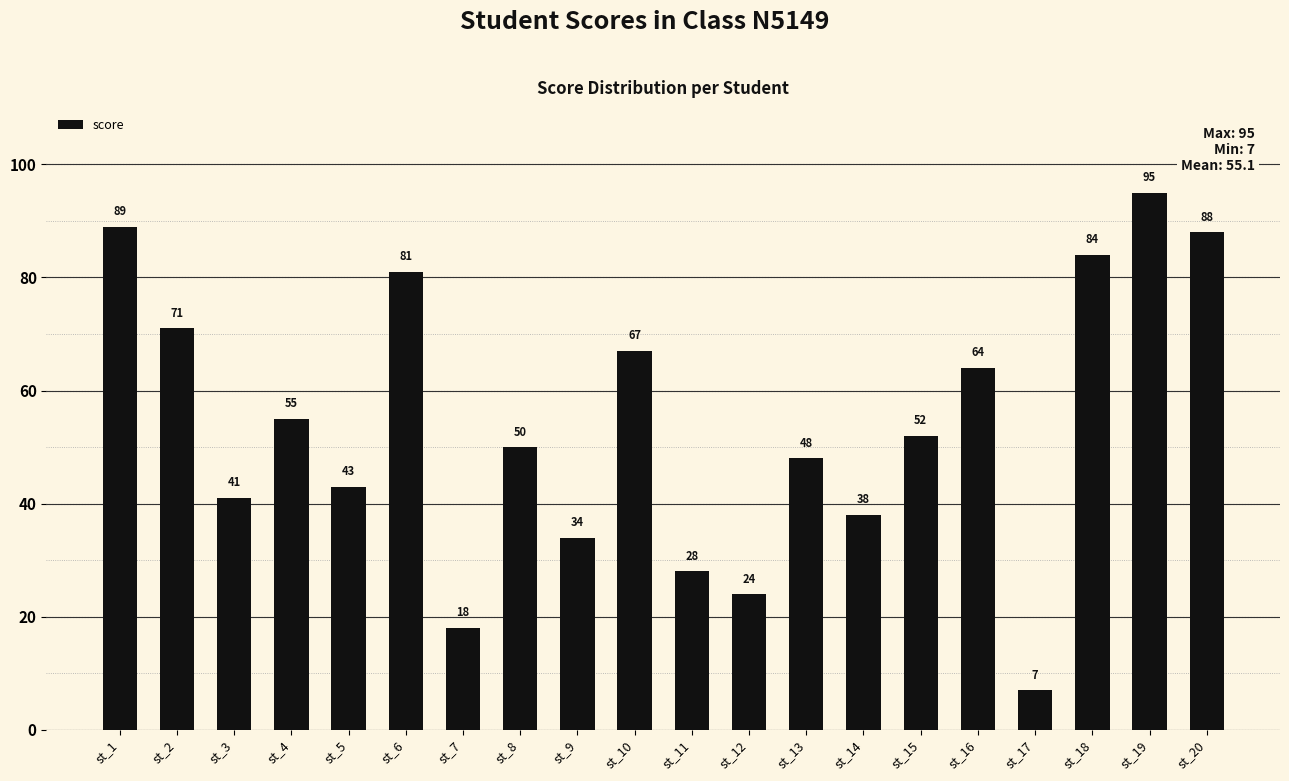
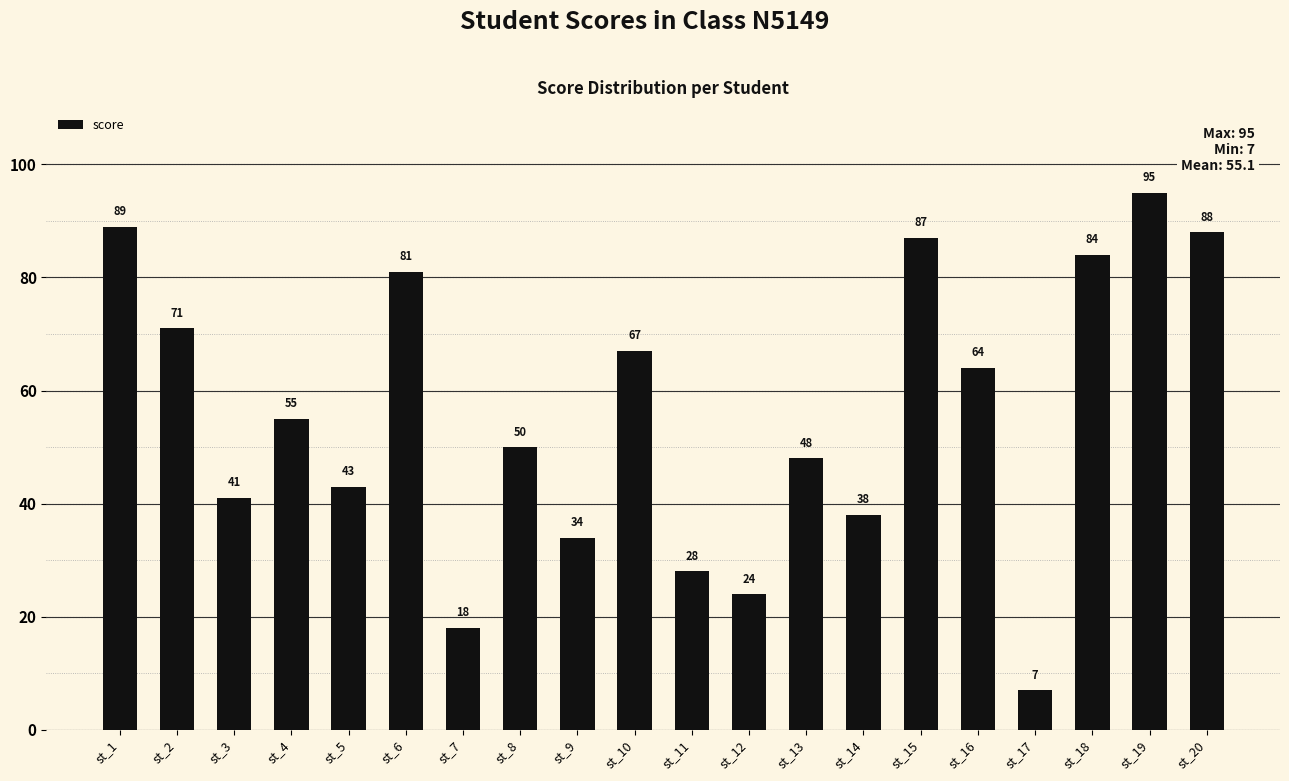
  {
    "st_1": 89,
    "st_2": 71,
    "st_3": 41,
    "st_4": 55,
    "st_5": 43,
    "st_6": 81,
    "st_7": 18,
    "st_8": 50,
    "st_9": 34,
    "st_10": 67,
    "st_11": 28,
    "st_12": 24,
    "st_13": 48,
    "st_14": 38,
-   "st_15": 52,
+   "st_15": 87,
    "st_16": 64,
    "st_17": 7,
    "st_18": 84,
    "st_19": 95,
    "st_20": 88
  }
